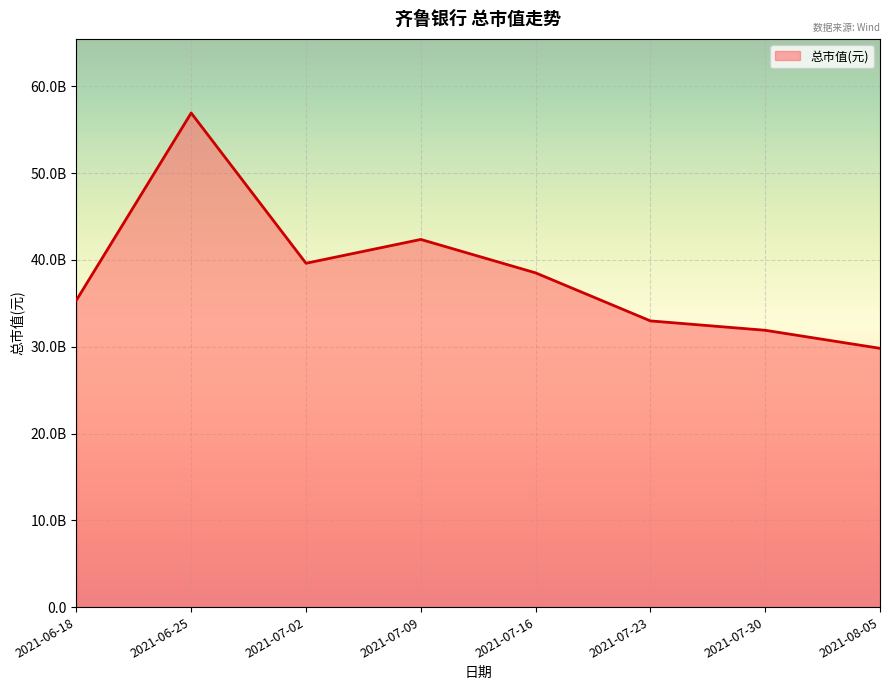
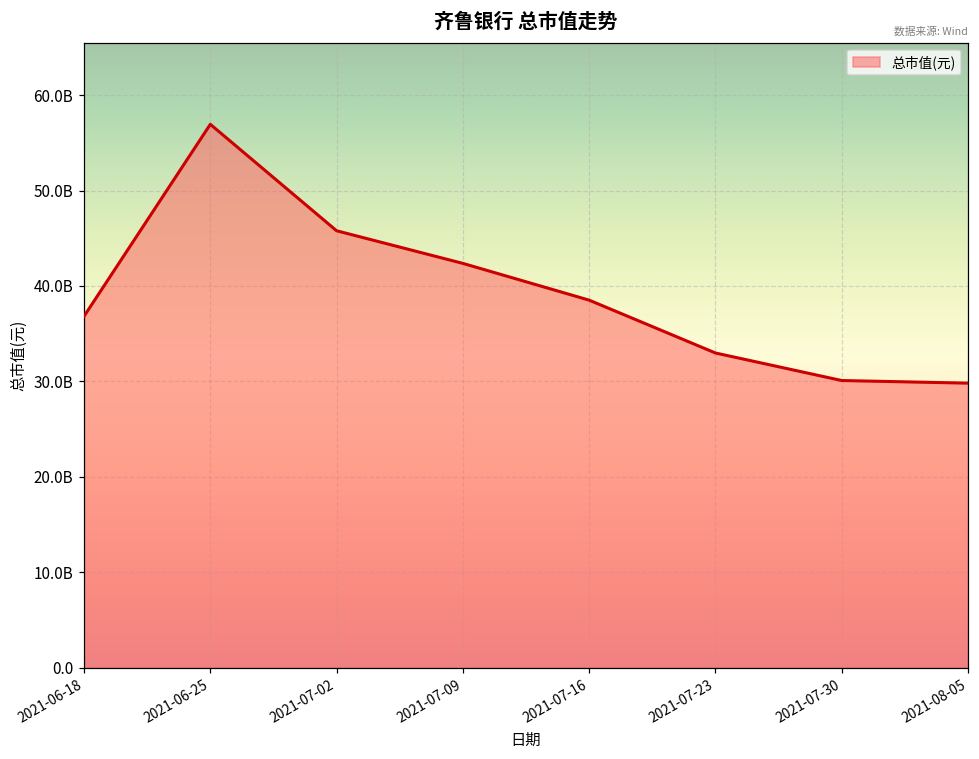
  {
-   "2021-06-18": 35000000000,
+   "2021-06-18": 37000000000,
    "2021-06-25": 57000000000,
-   "2021-07-02": 40000000000,
+   "2021-07-02": 46000000000,
    "2021-07-09": 42000000000,
    "2021-07-16": 39000000000,
    "2021-07-23": 33000000000,
-   "2021-07-30": 32000000000,
+   "2021-07-30": 30000000000,
    "2021-08-05": 30000000000
  }
